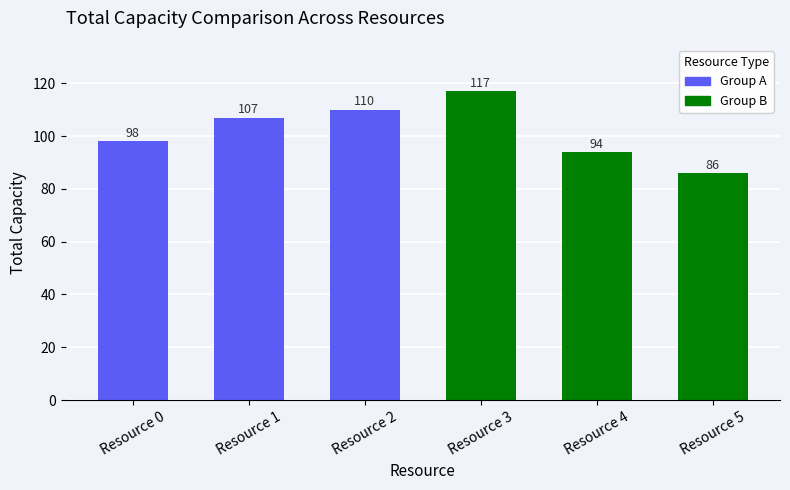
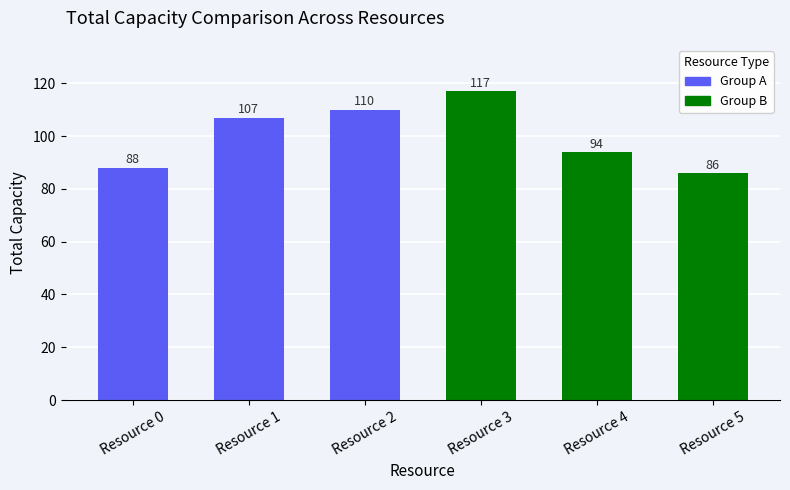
  {
-   "Resource 0": 98,
+   "Resource 0": 88,
    "Resource 1": 107,
    "Resource 2": 110,
    "Resource 3": 117,
    "Resource 4": 94,
    "Resource 5": 86
  }
